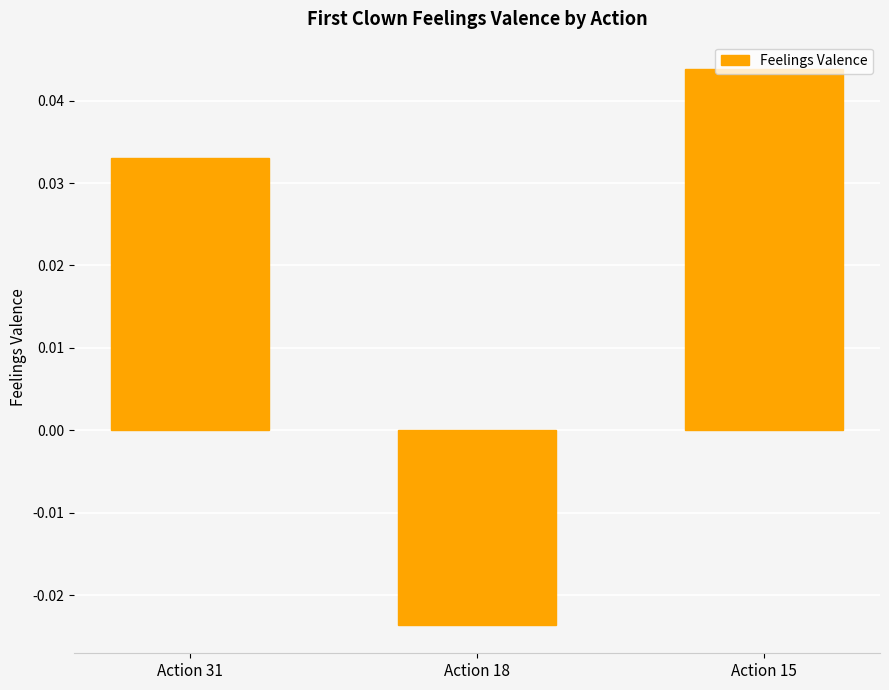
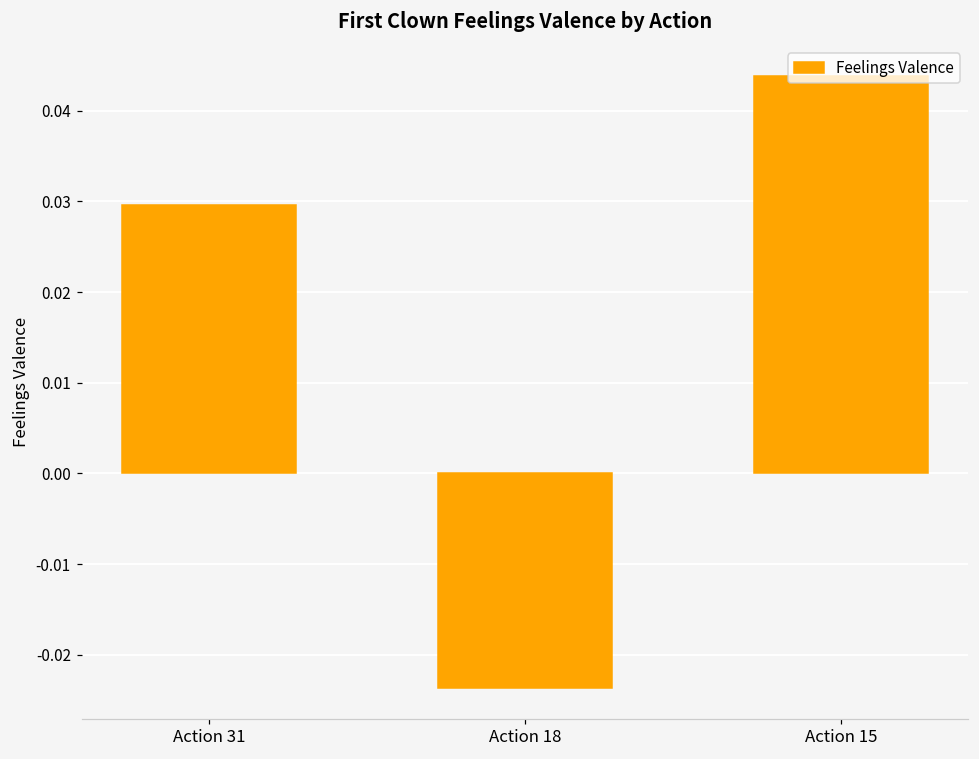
  {
-   "Action 31": 0.033,
+   "Action 31": 0.030,
    "Action 18": -0.024
  }
